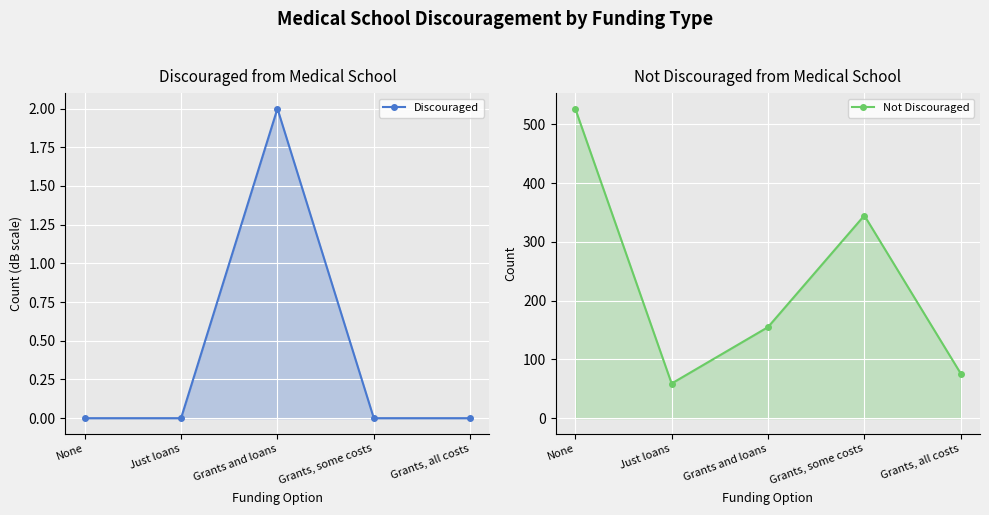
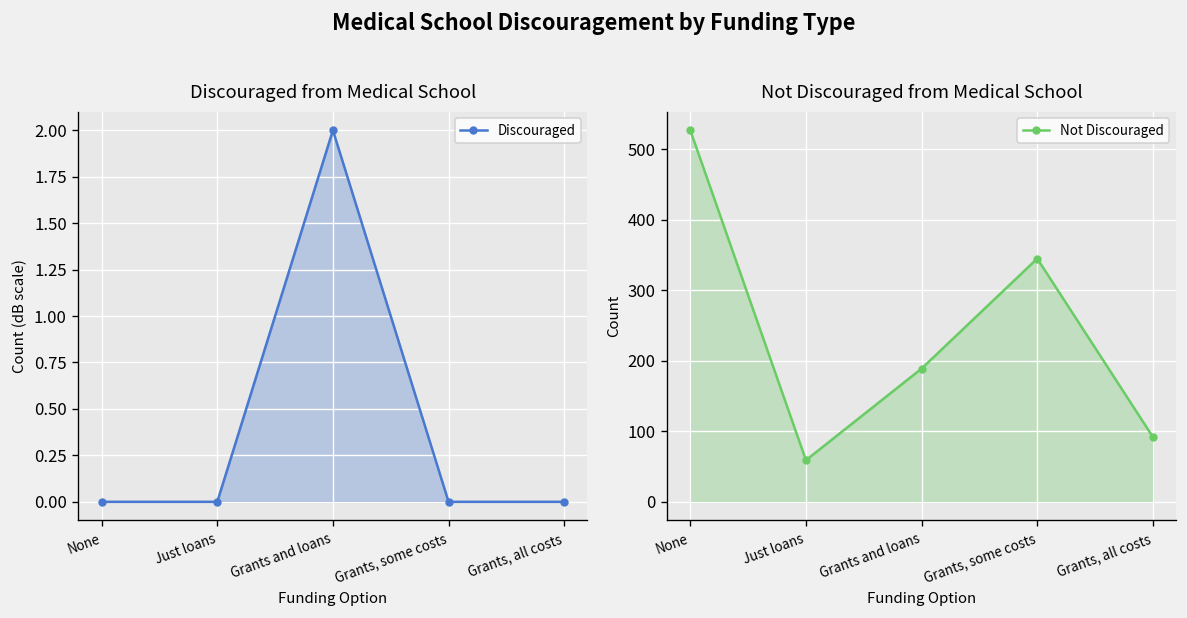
  {
    "Discouraged from Medical School": {
      "None": 0.00,
      "Just loans": 0.00,
      "Grants and loans": 2.00,
      "Grants, some costs": 0.00,
      "Grants, all costs": 0.00
    },
    "Not Discouraged from Medical School": {
      "None": 530,
      "Just loans": 60,
-     "Grants and loans": 160,
+     "Grants and loans": 190,
      "Grants, some costs": 350,
-     "Grants, all costs": 80
+     "Grants, all costs": 90
    }
  }
